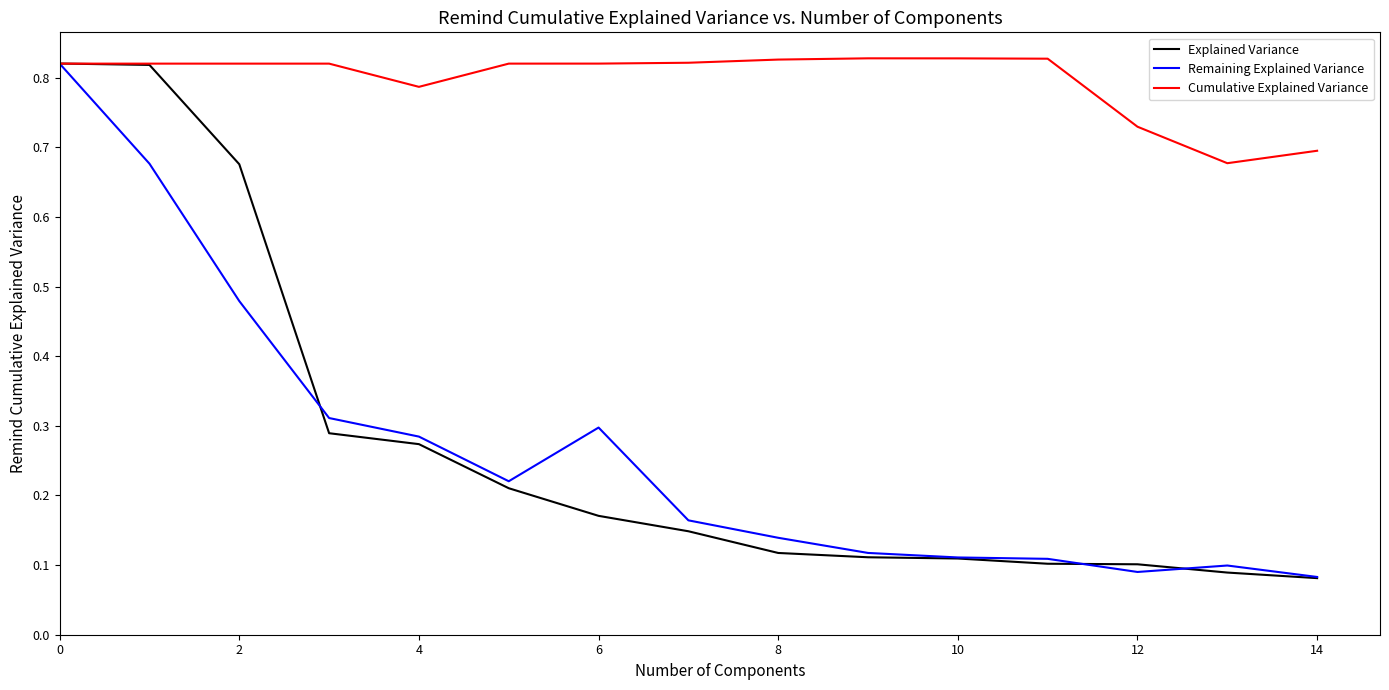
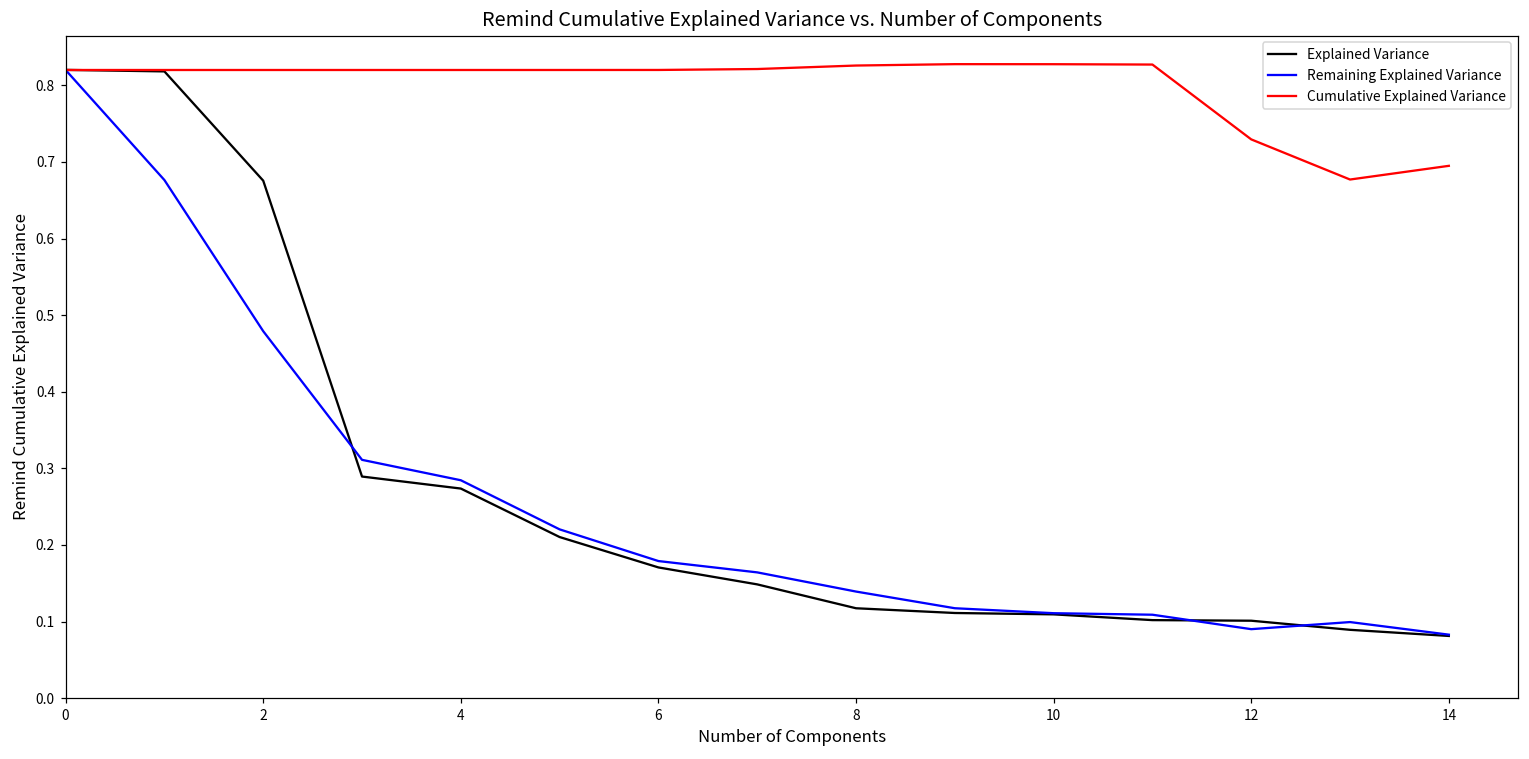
  {
    "Explained Variance": {
      "2": 0.68,
      "4": 0.27,
      "6": 0.17,
      "8": 0.12,
      "12": 0.10
    },
    "Remaining Explained Variance": {
      "2": 0.48,
      "4": 0.28,
-     "6": 0.30,
+     "6": 0.18,
      "8": 0.14,
      "12": 0.09
    },
    "Cumulative Explained Variance": {
      "2": 0.82,
-     "4": 0.79,
+     "4": 0.82,
      "6": 0.82,
      "8": 0.83,
      "10": 0.83,
      "12": 0.73,
      "14": 0.69
    }
  }
